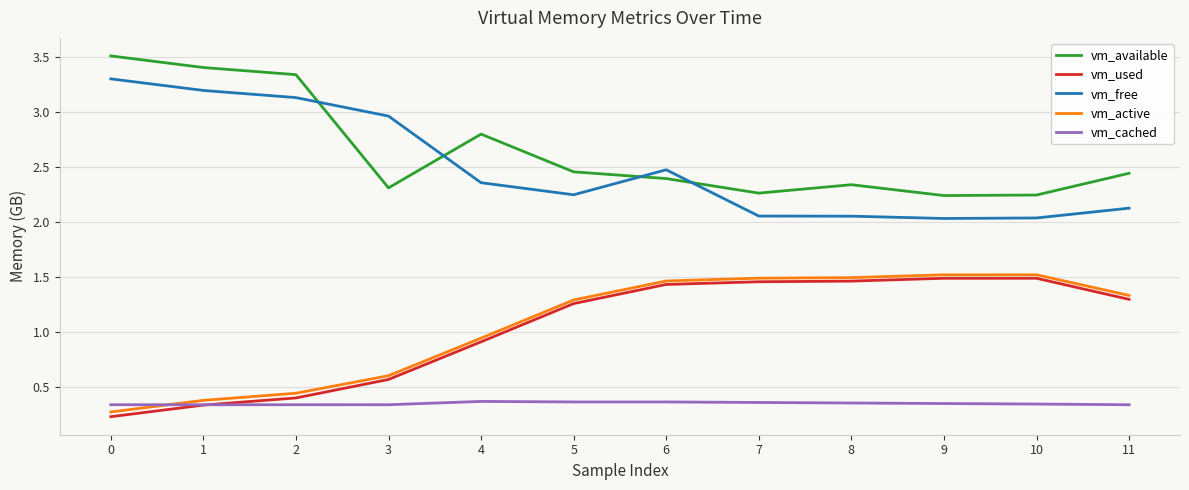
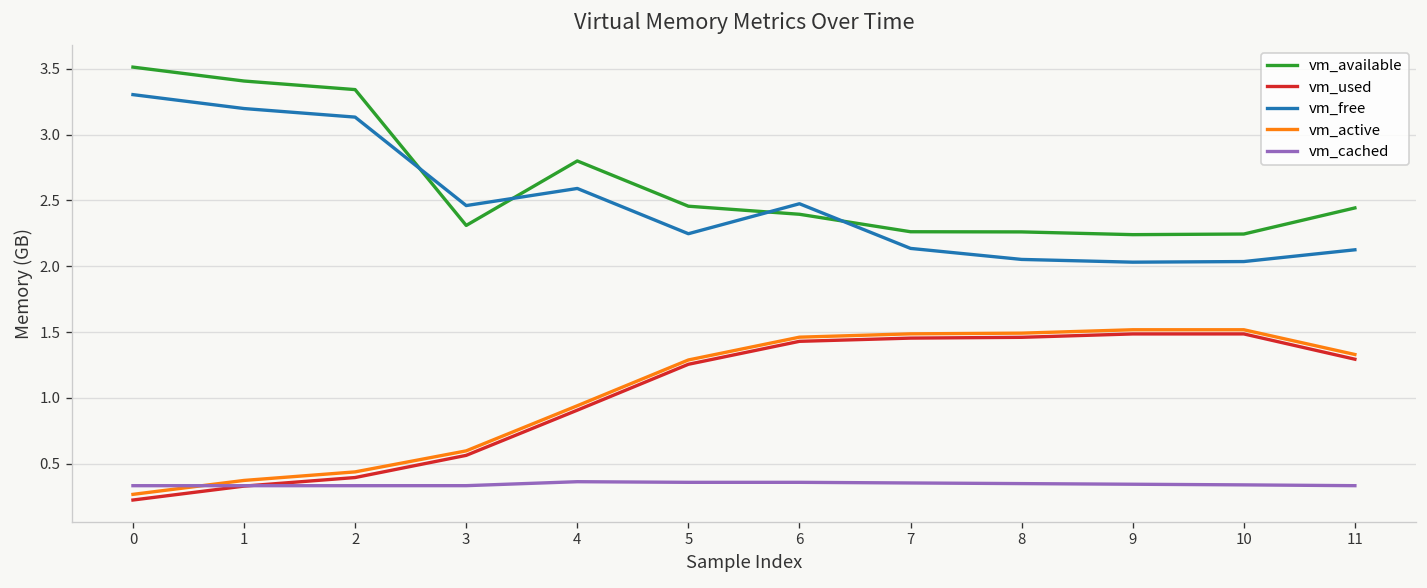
  {
    "vm_available": {
      "0": 3.51,
      "1": 3.41,
      "2": 3.34,
      "3": 2.31,
      "4": 2.80,
      "5": 2.46,
      "6": 2.39,
      "7": 2.26,
-     "8": 2.34,
+     "8": 2.26,
      "9": 2.24,
      "10": 2.24,
      "11": 2.44
    },
    "vm_used": {
      "0": 0.23,
      "2": 0.40,
      "3": 0.56,
      "4": 0.91,
      "5": 1.26,
      "6": 1.43,
      "7": 1.45,
      "8": 1.46,
      "9": 1.49,
      "10": 1.49,
      "11": 1.29
    },
    "vm_free": {
      "0": 3.30,
      "1": 3.20,
      "2": 3.13,
-     "3": 2.96,
-     "4": 2.36,
+     "3": 2.46,
+     "4": 2.59,
      "5": 2.25,
      "6": 2.47,
-     "7": 2.05,
+     "7": 2.14,
      "8": 2.05,
      "9": 2.03,
      "10": 2.04,
      "11": 2.12
    },
    "vm_active": {
      "0": 0.27,
      "1": 0.37,
      "2": 0.44,
      "3": 0.60,
      "4": 0.94,
      "5": 1.29,
      "6": 1.46,
      "7": 1.49,
      "8": 1.49,
      "9": 1.52,
      "10": 1.52,
      "11": 1.33
    },
    "vm_cached": {
      "0": 0.33,
      "2": 0.33,
      "3": 0.33,
      "4": 0.36,
      "5": 0.36,
      "6": 0.36,
      "7": 0.35,
      "8": 0.35,
      "9": 0.34,
      "10": 0.34,
      "11": 0.33
    }
  }
